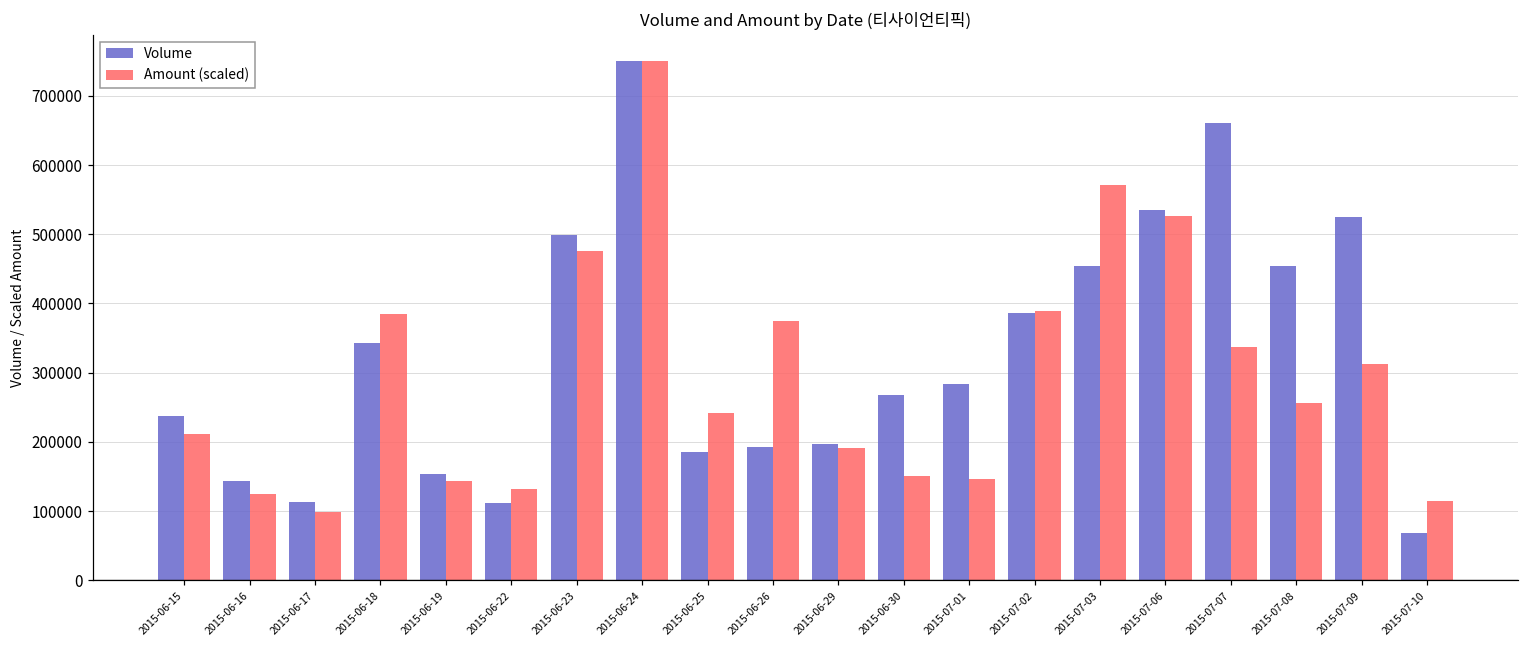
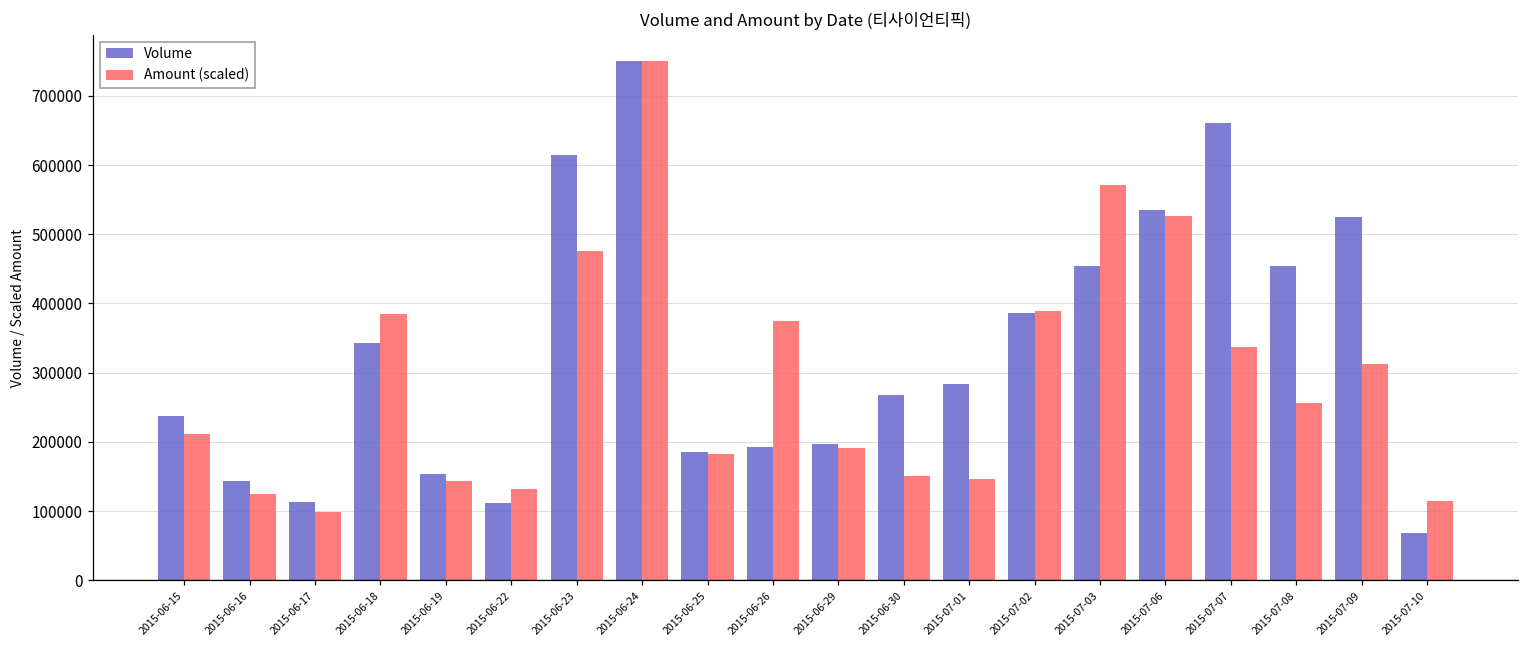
  {
    "Volume": {
      "2015-06-15": 240000,
      "2015-06-16": 140000,
      "2015-06-17": 110000,
      "2015-06-18": 340000,
      "2015-06-19": 150000,
      "2015-06-22": 110000,
-     "2015-06-23": 500000,
+     "2015-06-23": 610000,
      "2015-06-24": 750000,
      "2015-06-25": 190000,
      "2015-06-26": 190000,
      "2015-06-29": 200000,
      "2015-06-30": 270000,
      "2015-07-01": 280000,
      "2015-07-02": 390000,
      "2015-07-03": 450000,
      "2015-07-06": 540000,
      "2015-07-07": 660000,
      "2015-07-08": 450000,
      "2015-07-09": 520000,
      "2015-07-10": 70000
    },
    "Amount (scaled)": {
      "2015-06-15": 210000,
      "2015-06-16": 130000,
      "2015-06-17": 100000,
      "2015-06-18": 380000,
      "2015-06-19": 140000,
      "2015-06-22": 130000,
      "2015-06-23": 480000,
      "2015-06-24": 750000,
-     "2015-06-25": 240000,
+     "2015-06-25": 180000,
      "2015-06-26": 370000,
      "2015-06-29": 190000,
      "2015-06-30": 150000,
      "2015-07-01": 150000,
      "2015-07-02": 390000,
      "2015-07-03": 570000,
      "2015-07-06": 530000,
      "2015-07-07": 340000,
      "2015-07-08": 260000,
      "2015-07-09": 310000,
      "2015-07-10": 120000
    }
  }
